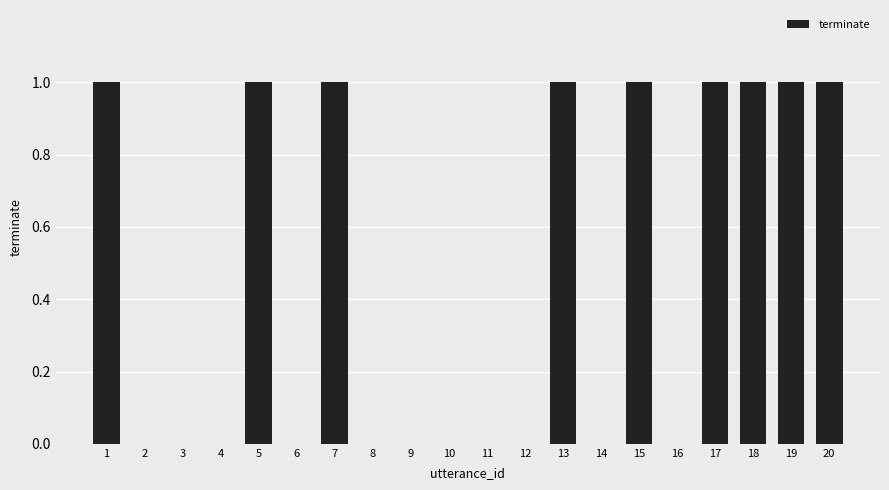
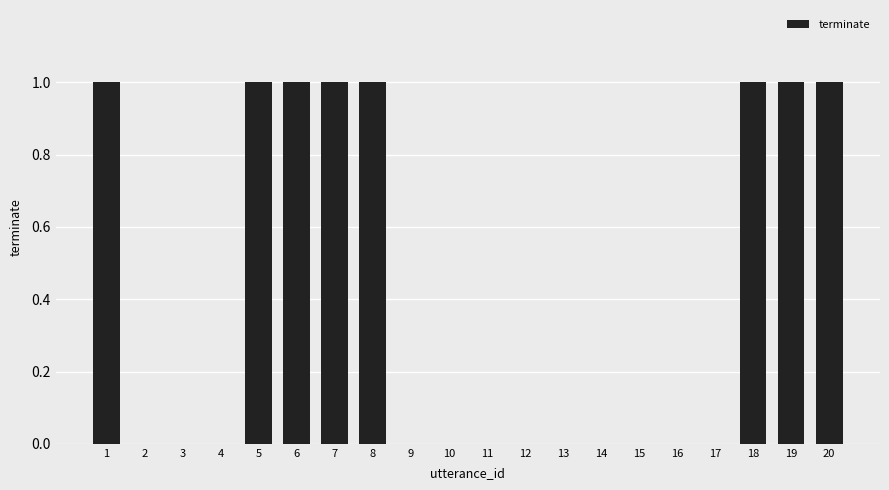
  {
    "1": 1,
    "2": 0,
    "3": 0,
    "4": 0,
    "5": 1,
-   "6": 0,
+   "6": 1,
    "7": 1,
-   "8": 0,
+   "8": 1,
    "9": 0,
    "10": 0,
    "11": 0,
    "12": 0,
-   "13": 1,
+   "13": 0,
    "14": 0,
-   "15": 1,
+   "15": 0,
    "16": 0,
-   "17": 1,
+   "17": 0,
    "18": 1,
    "19": 1,
    "20": 1
  }
